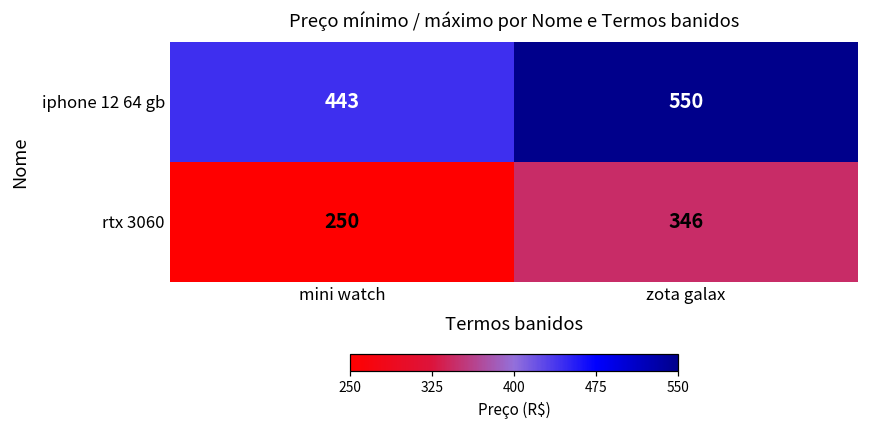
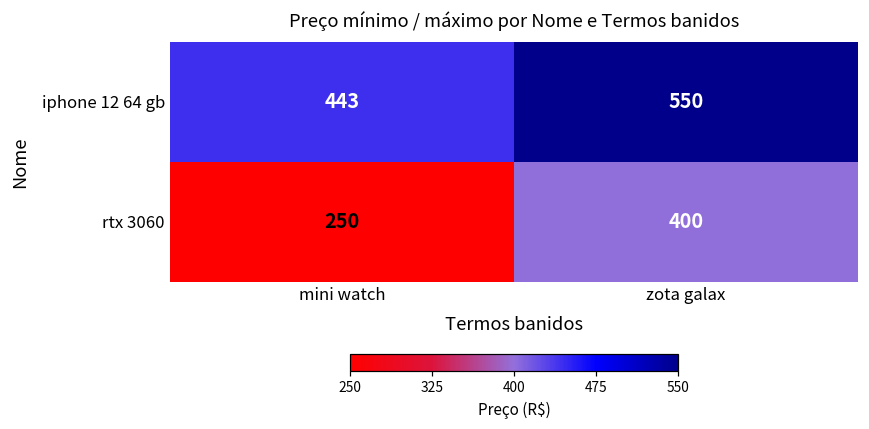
  {
    "iphone 12 64 gb": {
      "mini watch": 443,
      "zota galax": 550
    },
    "rtx 3060": {
      "mini watch": 250,
-     "zota galax": 346
+     "zota galax": 400
    }
  }
